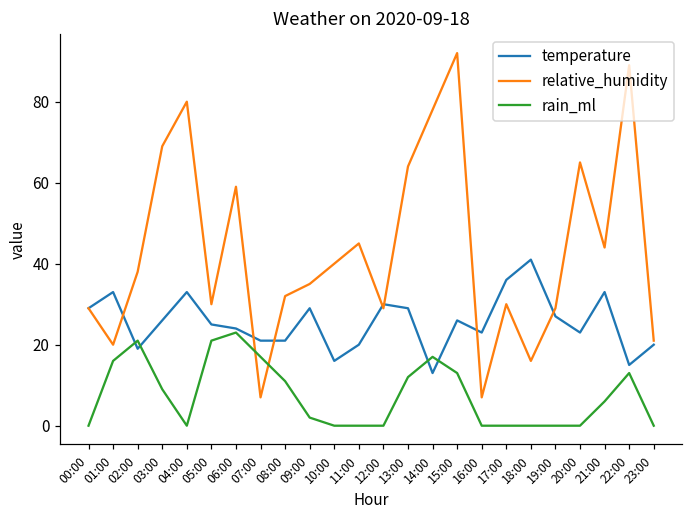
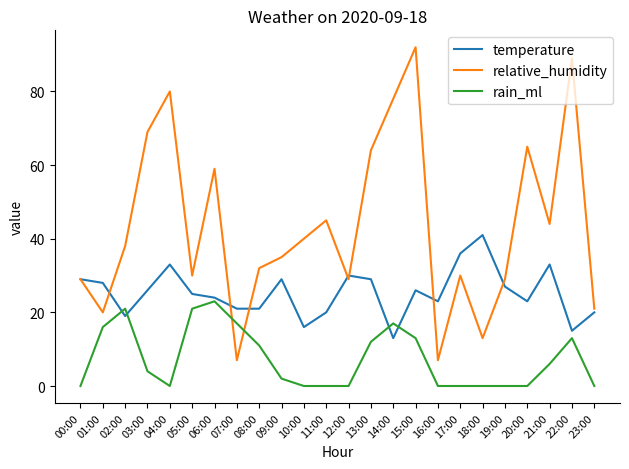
  {
    "temperature": {
-     "01:00": 33,
+     "01:00": 28,
      "02:00": 19,
      "03:00": 26,
      "04:00": 33,
      "05:00": 25,
      "06:00": 24,
      "07:00": 21,
      "08:00": 21,
      "09:00": 29,
      "10:00": 16,
      "11:00": 20,
      "12:00": 30,
      "13:00": 29,
      "14:00": 13,
      "15:00": 26,
      "16:00": 23,
      "17:00": 36,
      "18:00": 41,
      "19:00": 27,
      "20:00": 23,
      "21:00": 33,
      "22:00": 15,
      "23:00": 20
    },
    "relative_humidity": {
      "01:00": 20,
      "02:00": 38,
      "03:00": 69,
      "04:00": 80,
      "05:00": 30,
      "06:00": 59,
      "07:00": 7,
      "08:00": 32,
      "09:00": 35,
      "10:00": 40,
      "11:00": 45,
      "12:00": 29,
      "13:00": 64,
      "14:00": 78,
      "15:00": 92,
      "16:00": 7,
      "17:00": 30,
-     "18:00": 16,
+     "18:00": 13,
      "19:00": 29,
      "20:00": 65,
      "21:00": 44,
      "23:00": 21
    },
    "rain_ml": {
      "00:00": 0,
      "01:00": 16,
      "02:00": 21,
-     "03:00": 9,
+     "03:00": 4,
      "04:00": 0,
      "05:00": 21,
      "06:00": 23,
      "07:00": 17,
      "08:00": 11,
      "09:00": 2,
      "10:00": 0,
      "11:00": 0,
      "12:00": 0,
      "13:00": 12,
      "14:00": 17,
      "15:00": 13,
      "16:00": 0,
      "17:00": 0,
      "18:00": 0,
      "19:00": 0,
      "20:00": 0,
      "21:00": 6,
      "22:00": 13,
      "23:00": 0
    }
  }
